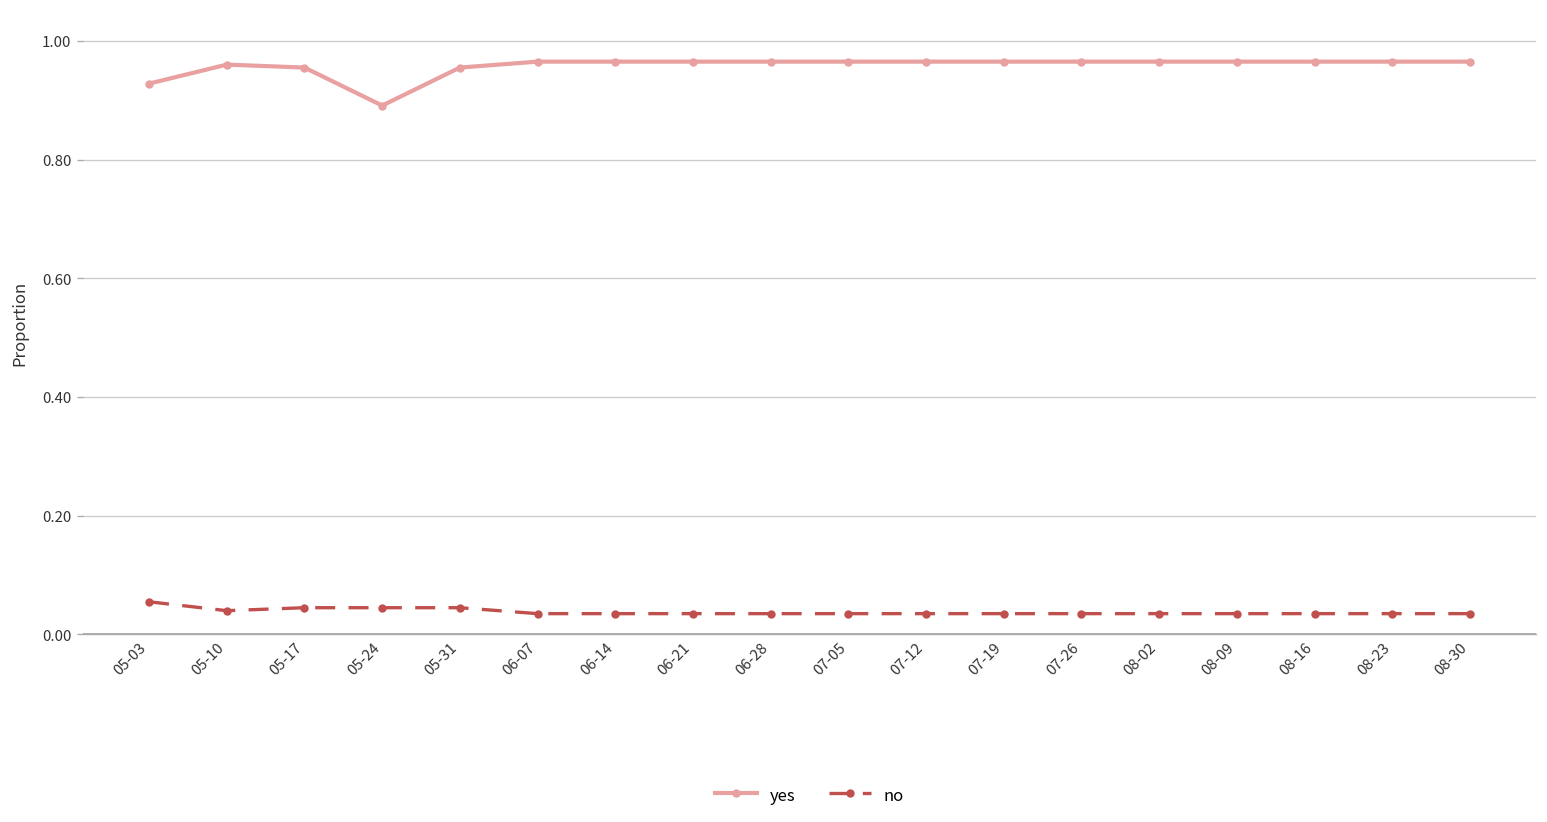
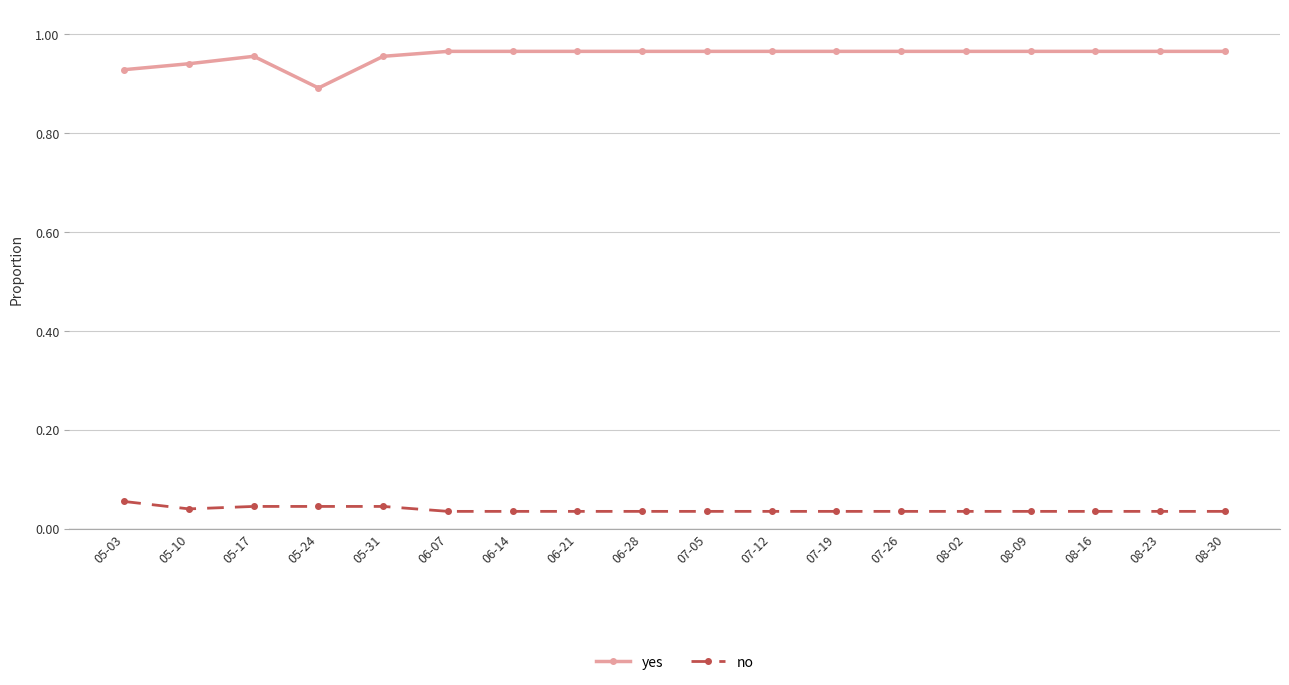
  {
    "yes": {
      "05-03": 0.93,
-     "05-10": 0.96,
+     "05-10": 0.94,
      "05-17": 0.96,
      "05-24": 0.89,
      "05-31": 0.96,
      "06-07": 0.97,
      "06-14": 0.97,
      "06-21": 0.97,
      "06-28": 0.97,
      "07-05": 0.97,
      "07-12": 0.97,
      "07-19": 0.97,
      "07-26": 0.97,
      "08-02": 0.97,
      "08-09": 0.97,
      "08-16": 0.97,
      "08-23": 0.97,
      "08-30": 0.97
    },
    "no": {
      "05-03": 0.06,
      "05-10": 0.04,
      "05-17": 0.05,
      "05-24": 0.05,
      "05-31": 0.05,
      "06-07": 0.04,
      "06-14": 0.04,
      "06-21": 0.04,
      "06-28": 0.04,
      "07-05": 0.04,
      "07-12": 0.04,
      "07-19": 0.04,
      "07-26": 0.04,
      "08-02": 0.04,
      "08-09": 0.04,
      "08-16": 0.04,
      "08-23": 0.04,
      "08-30": 0.04
    }
  }
